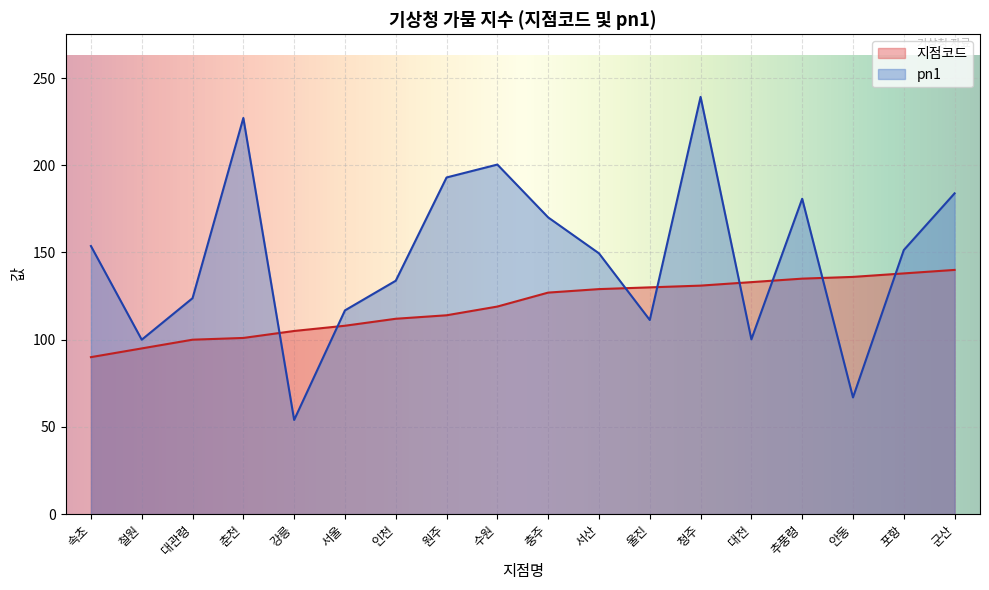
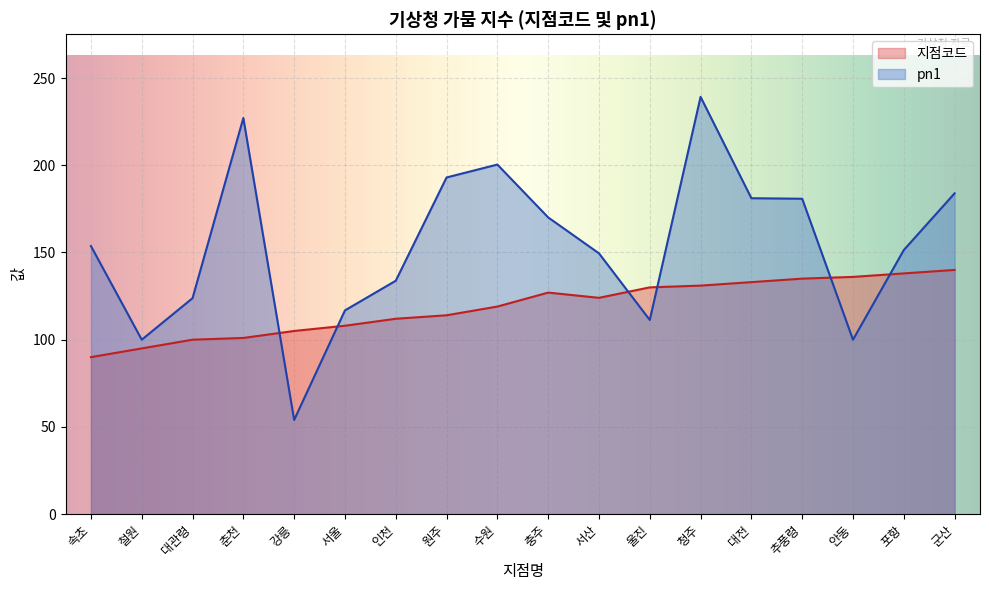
  {
    "지점코드": {
      "속초": 90,
      "철원": 95,
      "대관령": 100,
      "춘천": 101,
      "강릉": 105,
      "서울": 108,
      "인천": 112,
      "원주": 114,
      "수원": 119,
      "충주": 127,
-     "서산": 129,
+     "서산": 124,
      "울진": 130,
      "청주": 131,
      "대전": 133,
      "추풍령": 135,
      "안동": 136,
      "포항": 138,
      "군산": 140
    },
    "pn1": {
      "속초": 154,
      "철원": 100,
      "대관령": 124,
      "춘천": 227,
      "강릉": 54,
      "서울": 117,
      "인천": 134,
      "원주": 193,
      "수원": 200,
      "충주": 170,
      "서산": 150,
      "울진": 111,
      "청주": 239,
-     "대전": 100,
+     "대전": 181,
      "추풍령": 181,
-     "안동": 67,
+     "안동": 100,
      "포항": 151,
      "군산": 184
    }
  }
